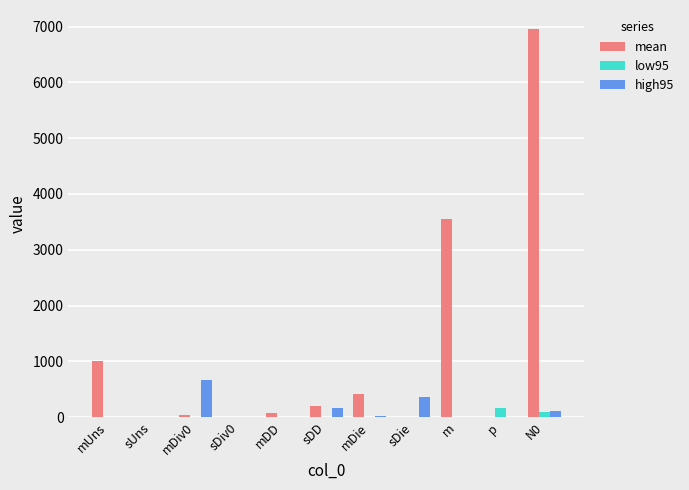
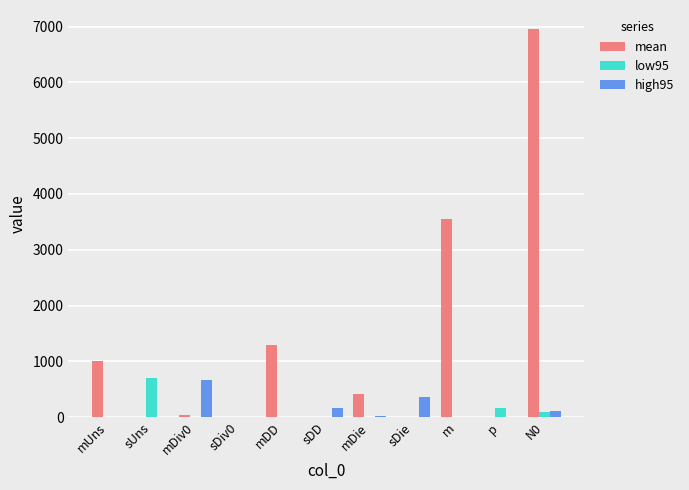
  {
    "mean": {
      "mUns": 1000,
-     "mDD": 100,
-     "sDD": 200,
+     "mDD": 1300,
+     "sDD": 0,
      "mDie": 400,
      "m": 3600,
      "N0": 6900
    },
    "low95": {
      "mUns": 0,
-     "sUns": 0,
+     "sUns": 700,
      "p": 200,
      "N0": 100
    },
    "high95": {
      "mUns": 0,
      "mDiv0": 700,
      "sDD": 200,
      "sDie": 400,
      "p": 0,
      "N0": 100
    }
  }
